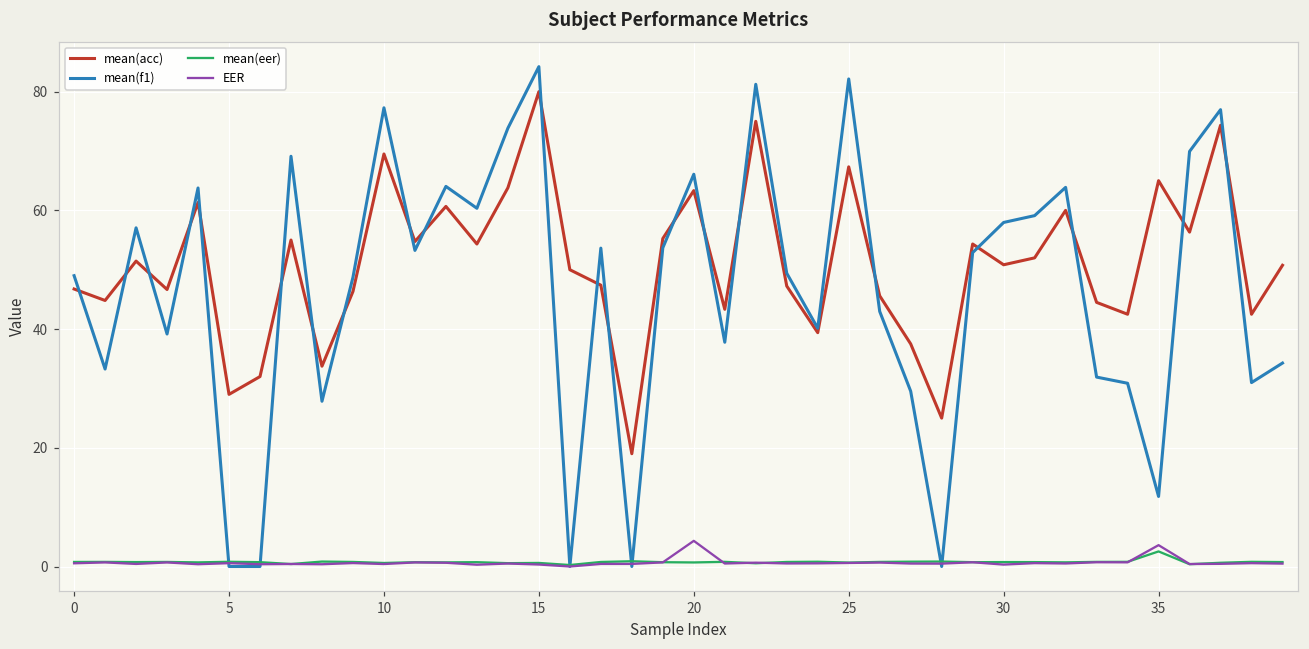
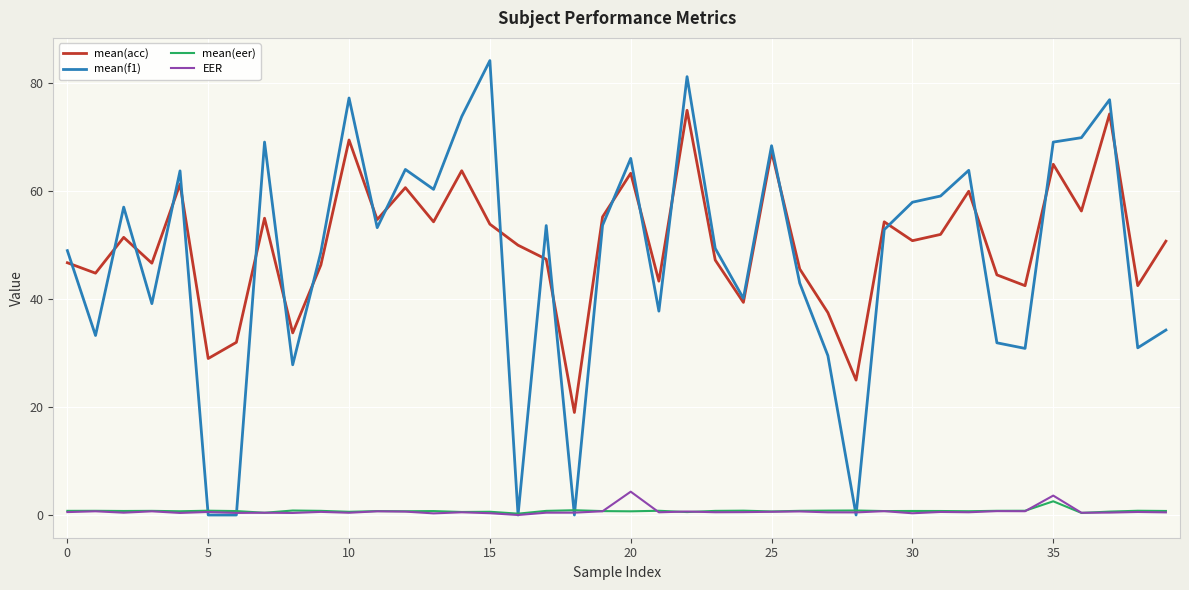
  {
    "mean(acc)": {
      "0": 47,
      "5": 29,
      "10": 70,
-     "15": 80,
+     "15": 54,
      "20": 63,
      "25": 67,
      "30": 51,
      "35": 65
    },
    "mean(f1)": {
      "0": 49,
      "5": 0,
      "10": 77,
      "15": 84,
      "20": 66,
-     "25": 82,
+     "25": 68,
      "30": 58,
-     "35": 12
+     "35": 69
    },
    "mean(eer)": {
      "20": 1,
      "35": 3
    },
    "EER": {
      "20": 4,
      "35": 4
    }
  }
